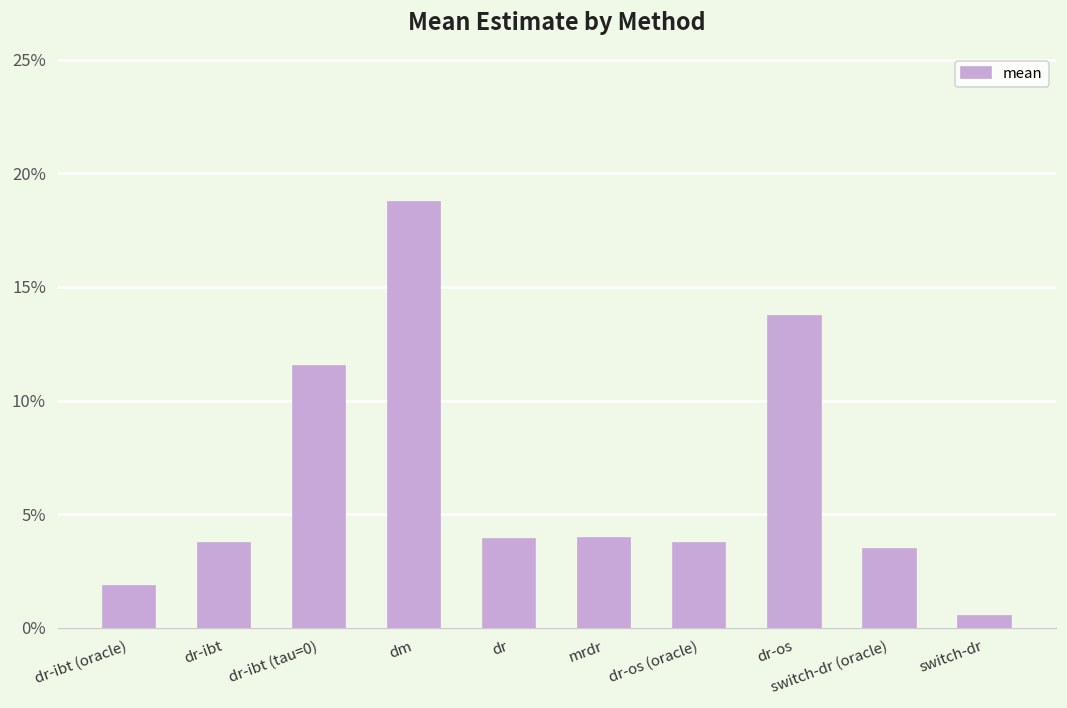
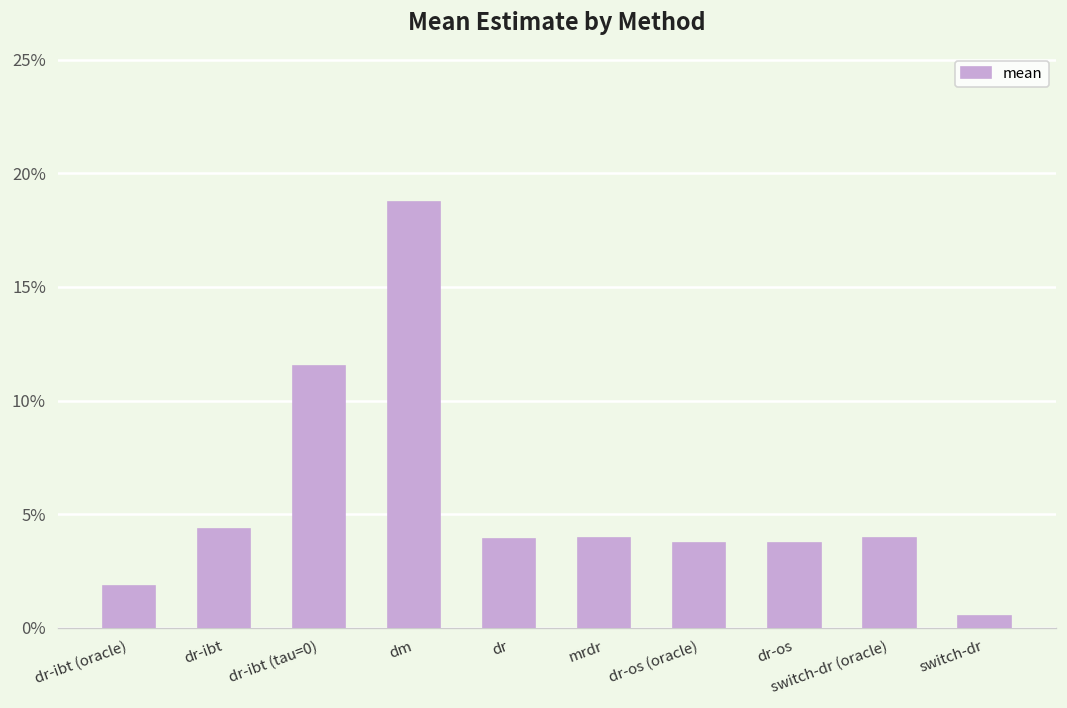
  {
    "dr-ibt (oracle)": "1.8%",
-   "dr-ibt": "3.7%",
+   "dr-ibt": "4.3%",
    "dr-ibt (tau=0)": "11.5%",
    "dm": "18.7%",
    "dr": "3.9%",
    "mrdr": "3.9%",
    "dr-os (oracle)": "3.7%",
-   "dr-os": "13.7%",
-   "switch-dr (oracle)": "3.5%",
+   "dr-os": "3.7%",
+   "switch-dr (oracle)": "3.9%",
    "switch-dr": "0.5%"
  }
